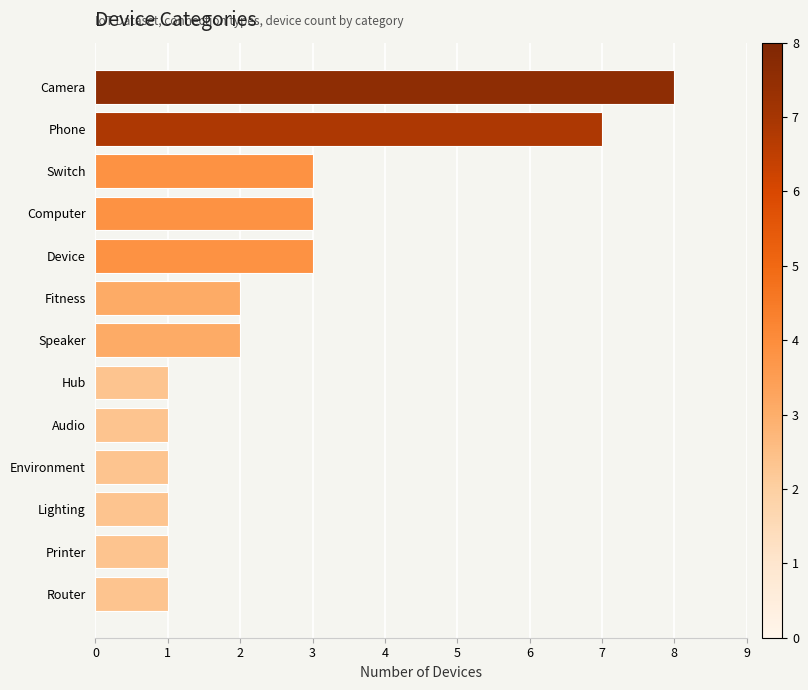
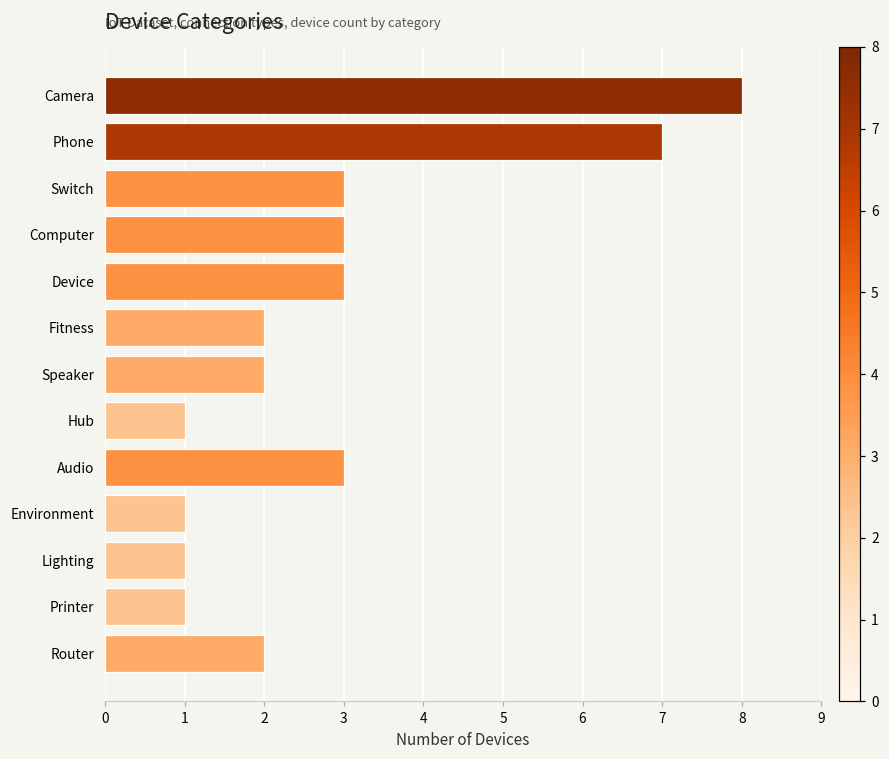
  {
    "Camera": 8,
    "Phone": 7,
    "Switch": 3,
    "Computer": 3,
    "Device": 3,
    "Fitness": 2,
    "Speaker": 2,
    "Hub": 1,
-   "Audio": 1,
+   "Audio": 3,
    "Environment": 1,
    "Lighting": 1,
    "Printer": 1,
-   "Router": 1
+   "Router": 2
  }
